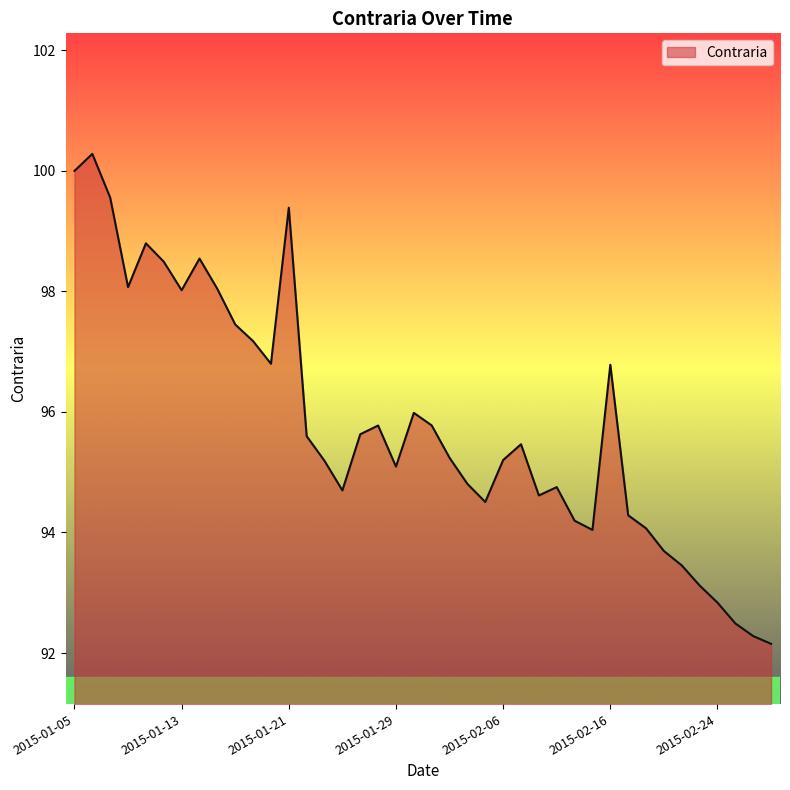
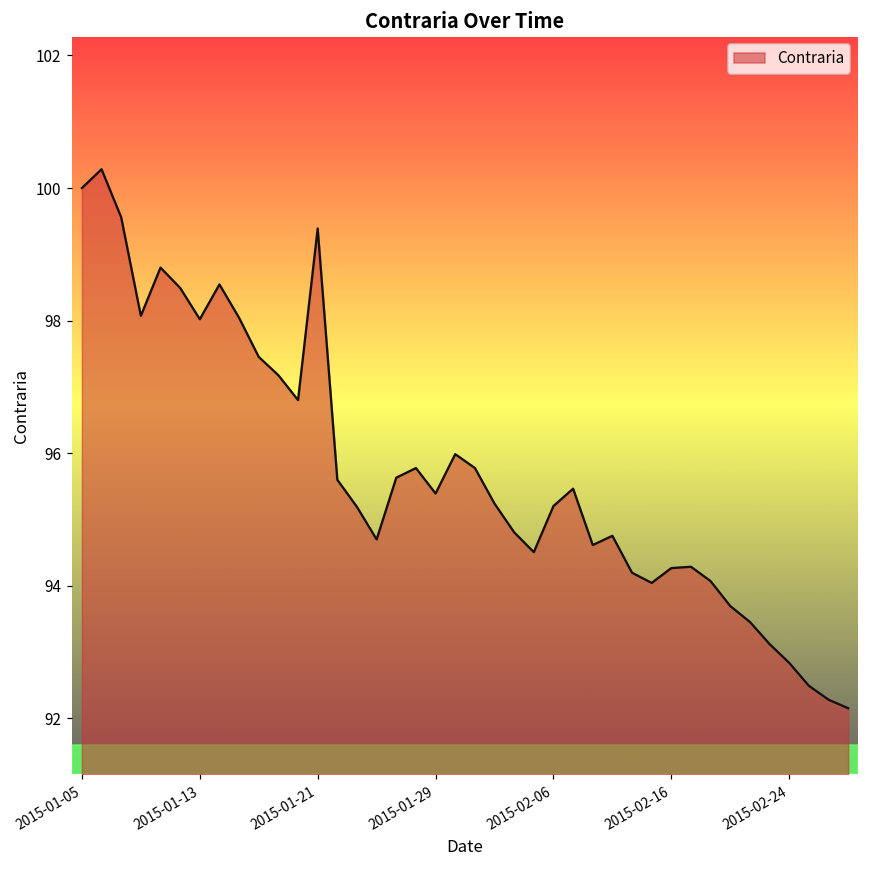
  {
    "2015-01-05": 100.0,
    "2015-01-13": 98.0,
    "2015-01-21": 99.4,
-   "2015-01-29": 95.1,
+   "2015-01-29": 95.4,
    "2015-02-06": 95.2,
-   "2015-02-16": 96.8,
+   "2015-02-16": 94.3,
    "2015-02-24": 92.8
  }
